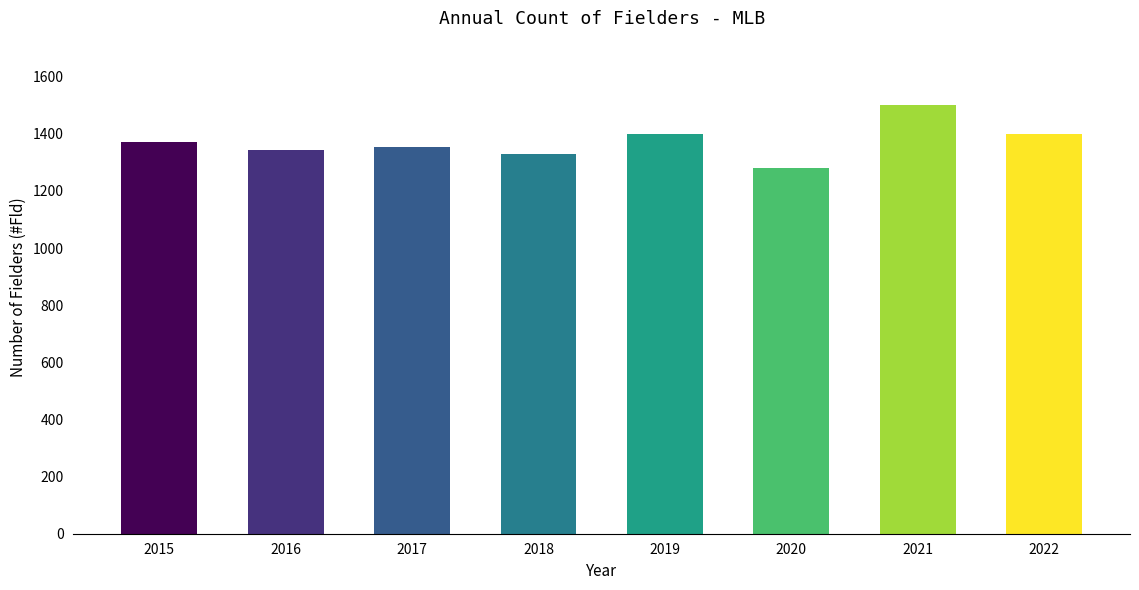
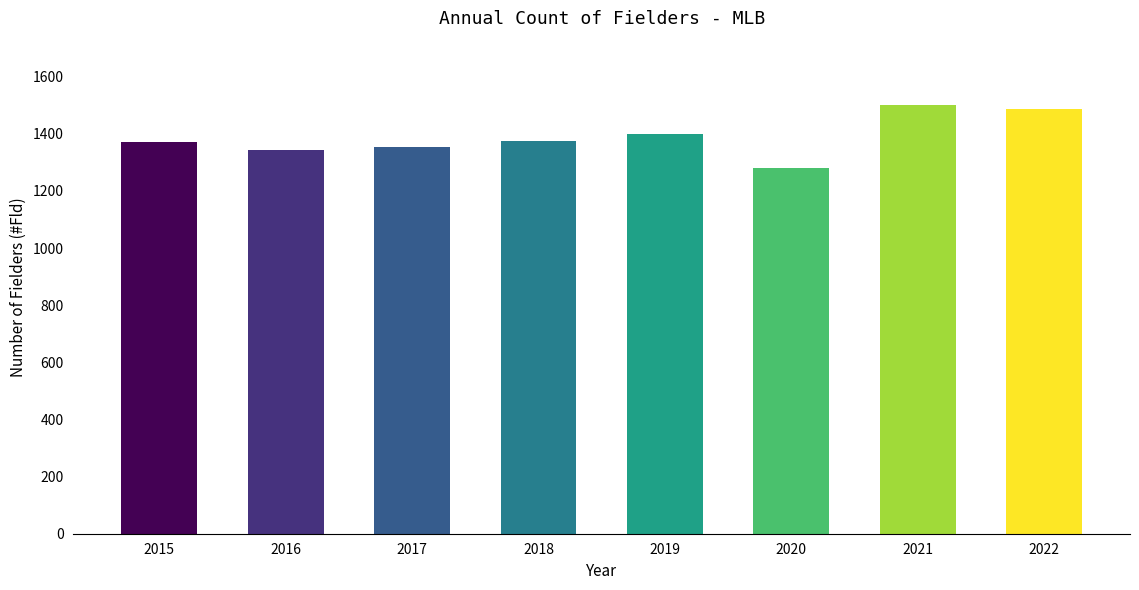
  {
    "2015": 1370,
    "2016": 1340,
    "2017": 1350,
-   "2018": 1330,
+   "2018": 1380,
    "2019": 1400,
    "2020": 1280,
    "2021": 1500,
-   "2022": 1400
+   "2022": 1490
  }
